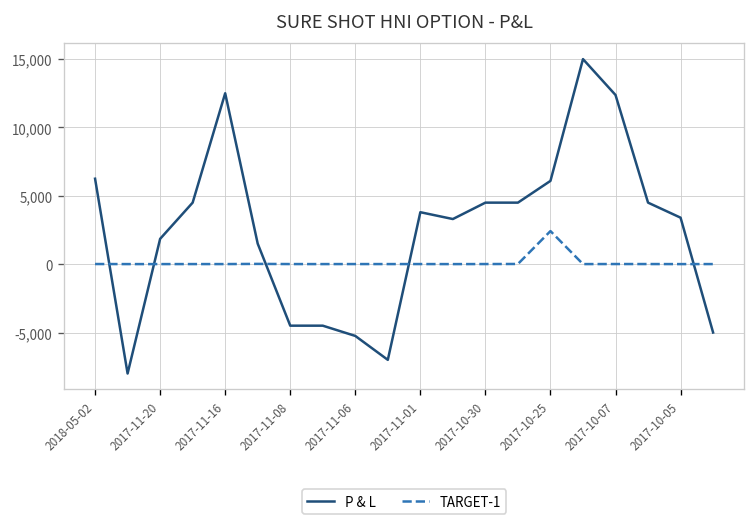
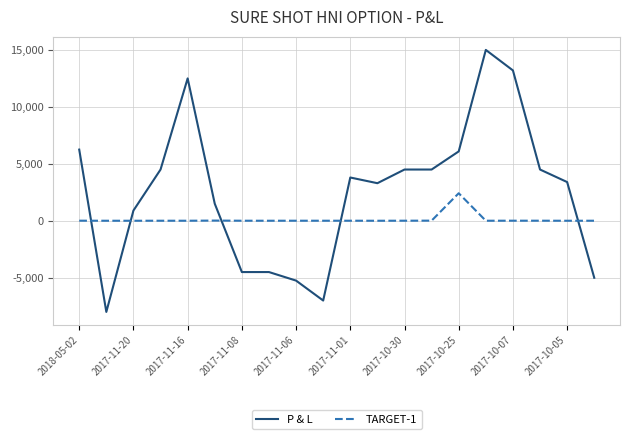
  {
    "P & L": {
      "2018-05-02": "6,300",
-     "2017-11-20": "1,900",
+     "2017-11-20": "900",
      "2017-11-16": "12,500",
      "2017-11-08": "-4,500",
      "2017-11-06": "-5,300",
      "2017-11-01": "3,800",
      "2017-10-30": "4,500",
      "2017-10-25": "6,100",
-     "2017-10-07": "12,400",
+     "2017-10-07": "13,200",
      "2017-10-05": "3,400"
    },
    "TARGET-1": {
      "2018-05-02": "0",
      "2017-11-20": "0",
      "2017-11-16": "0",
      "2017-11-08": "0",
      "2017-11-06": "0",
      "2017-11-01": "0",
      "2017-10-30": "0",
      "2017-10-25": "2,400",
      "2017-10-07": "0",
      "2017-10-05": "0"
    }
  }
